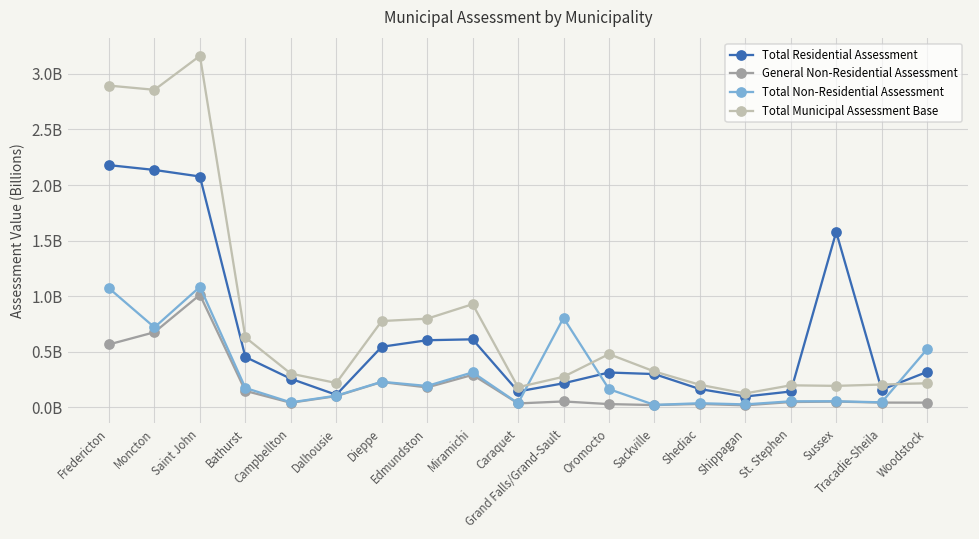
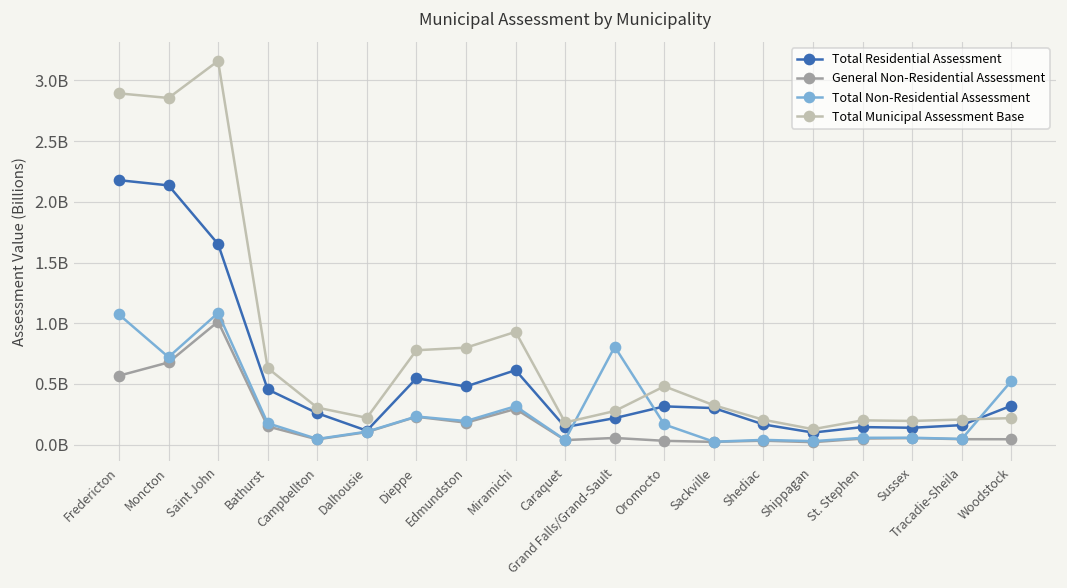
  {
    "Total Residential Assessment": {
      "Fredericton": 2180000000,
      "Moncton": 2140000000,
-     "Saint John": 2080000000,
+     "Saint John": 1650000000,
      "Bathurst": 450000000,
      "Campbellton": 260000000,
      "Dieppe": 550000000,
-     "Edmundston": 600000000,
+     "Edmundston": 480000000,
      "Miramichi": 610000000,
      "Caraquet": 140000000,
      "Grand Falls/Grand-Sault": 220000000,
      "Oromocto": 310000000,
      "Shediac": 170000000,
      "Shippagan": 100000000,
      "St. Stephen": 140000000,
-     "Sussex": 1580000000,
+     "Sussex": 140000000,
      "Tracadie-Sheila": 160000000,
      "Woodstock": 320000000
    },
    "Total Non-Residential Assessment": {
      "Fredericton": 1070000000,
      "Moncton": 720000000,
      "Saint John": 1080000000,
      "Bathurst": 180000000,
      "Grand Falls/Grand-Sault": 810000000,
      "Oromocto": 170000000,
      "Woodstock": 520000000
    }
  }
